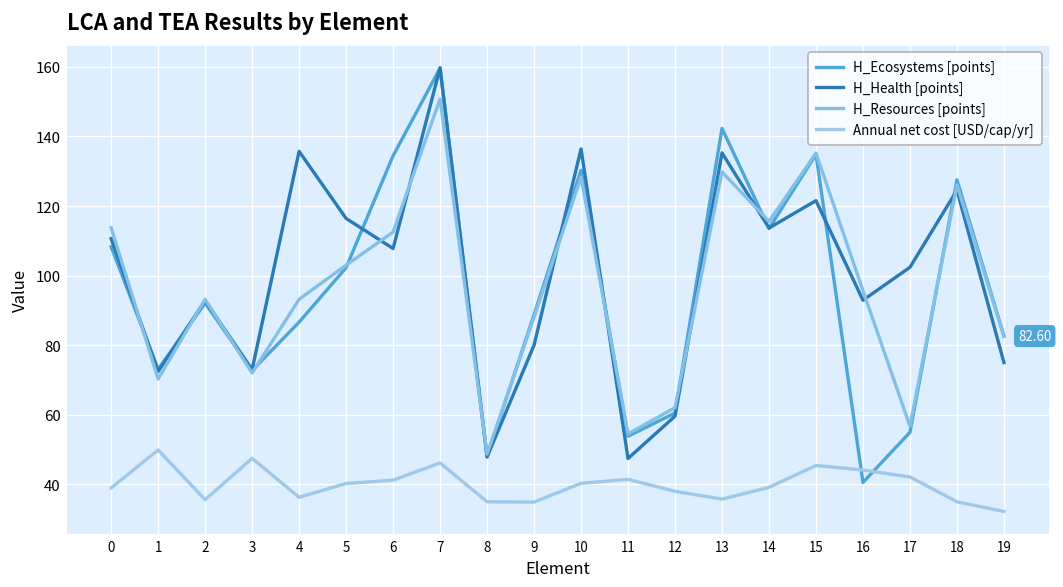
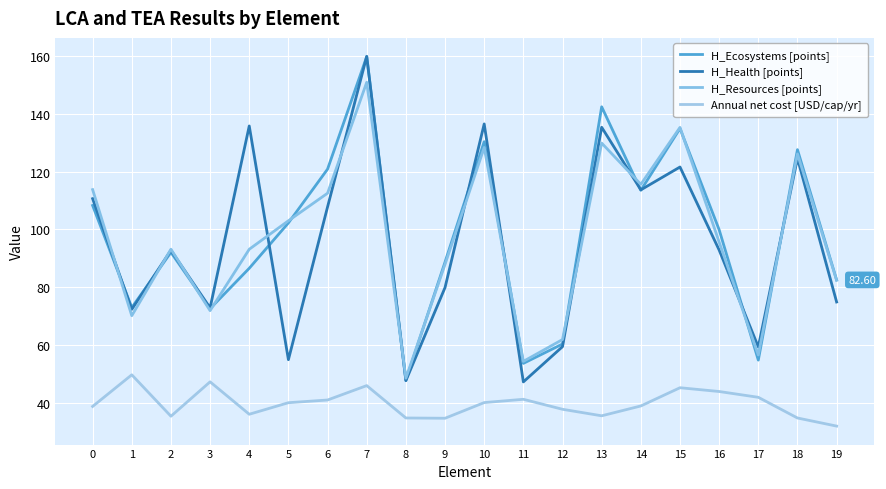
  {
    "H_Ecosystems [points]": {
      "0": 108,
      "4": 87,
-     "6": 134,
+     "6": 121,
      "10": 130,
      "12": 60,
      "13": 142,
-     "16": 41,
+     "16": 100,
      "17": 55,
      "18": 128
    },
    "H_Health [points]": {
      "0": 111,
      "4": 136,
-     "5": 116,
+     "5": 55,
      "6": 108,
      "9": 80,
      "10": 136,
      "11": 47,
      "12": 60,
      "13": 135,
      "15": 122,
      "16": 93,
-     "17": 102,
+     "17": 59,
      "18": 125,
      "19": 75
    }
  }
